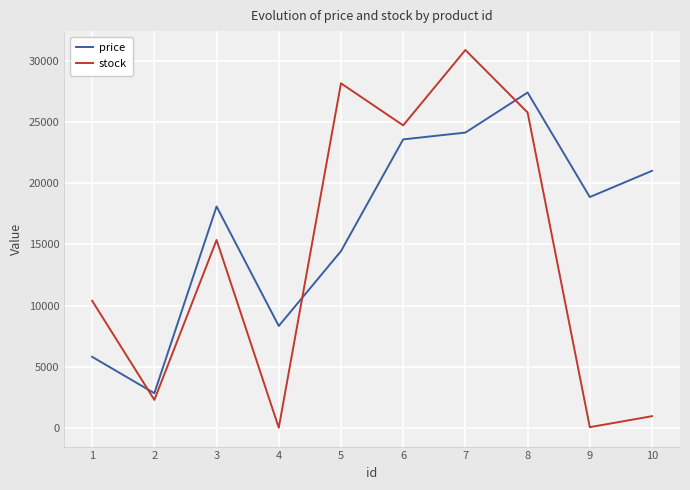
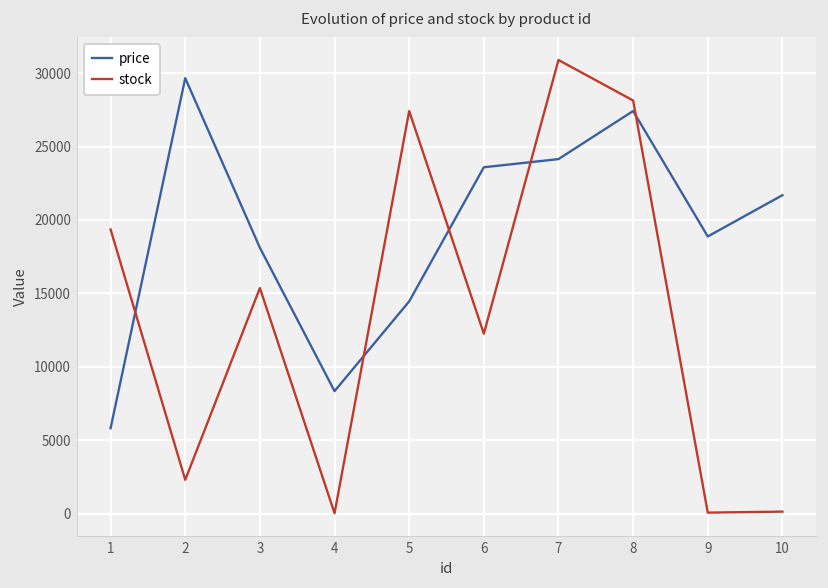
  {
    "price": {
      "1": 5800,
-     "2": 2800,
+     "2": 29700,
      "3": 18100,
      "4": 8300,
      "5": 14500,
      "6": 23600,
      "7": 24100,
      "8": 27400,
      "9": 18900,
-     "10": 21000
+     "10": 21700
    },
    "stock": {
-     "1": 10400,
+     "1": 19400,
      "2": 2300,
      "3": 15400,
      "4": 0,
-     "5": 28200,
-     "6": 24700,
+     "5": 27400,
+     "6": 12300,
      "7": 30900,
-     "8": 25800,
+     "8": 28100,
      "9": 100,
-     "10": 1000
+     "10": 100
    }
  }
